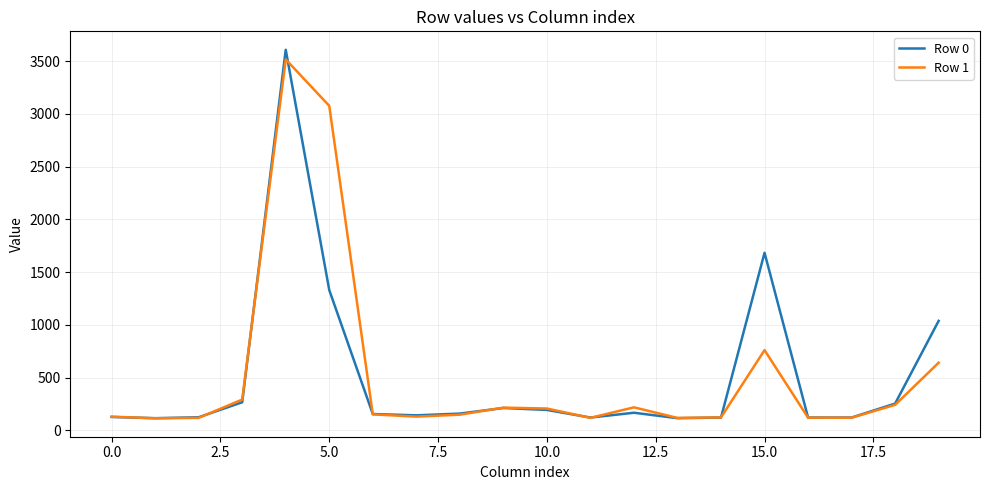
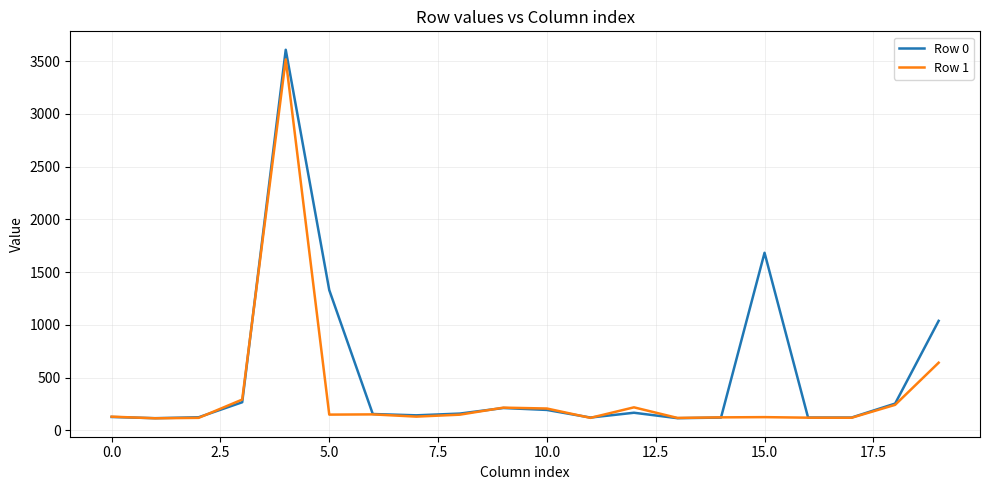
  {
    "Row 0": {
      "5.0": 1330,
      "15.0": 1680
    },
    "Row 1": {
-     "5.0": 3080,
-     "15.0": 760
+     "5.0": 150,
+     "15.0": 130
    }
  }
